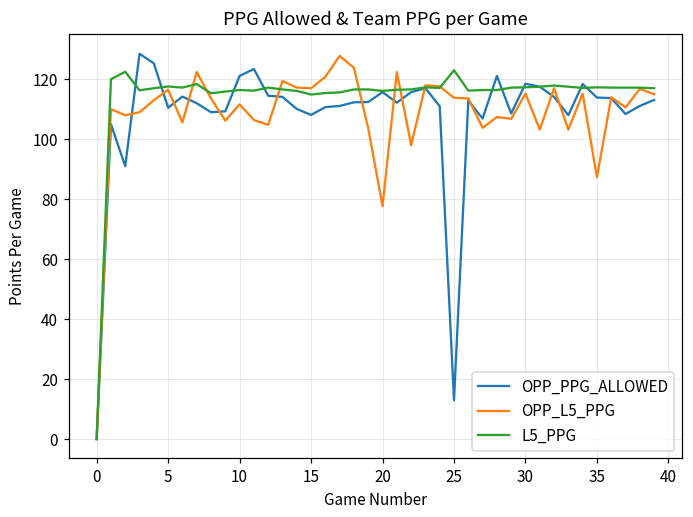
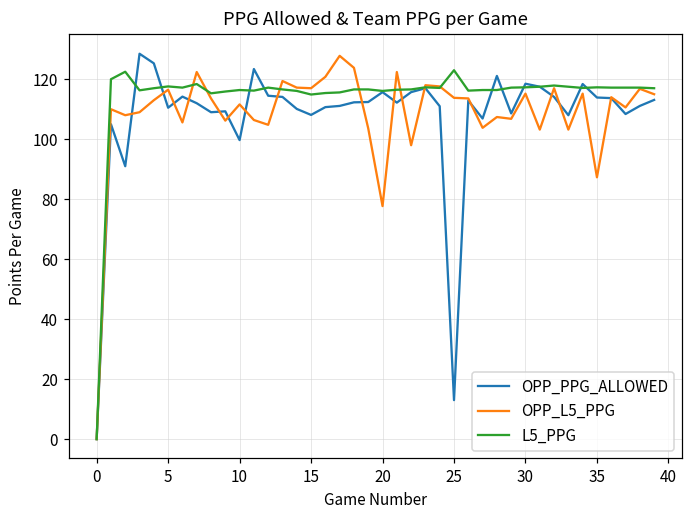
  {
    "OPP_PPG_ALLOWED": {
      "5": 111,
-     "10": 121,
+     "10": 100,
      "15": 108,
      "25": 13,
      "30": 119,
      "35": 114
    },
    "OPP_L5_PPG": {
      "5": 117,
      "10": 112,
      "15": 117,
      "20": 78,
      "25": 114,
      "30": 115,
      "35": 87
    },
    "L5_PPG": {
      "5": 118,
      "10": 116,
      "15": 115,
      "25": 123,
      "30": 117,
      "35": 117
    }
  }
